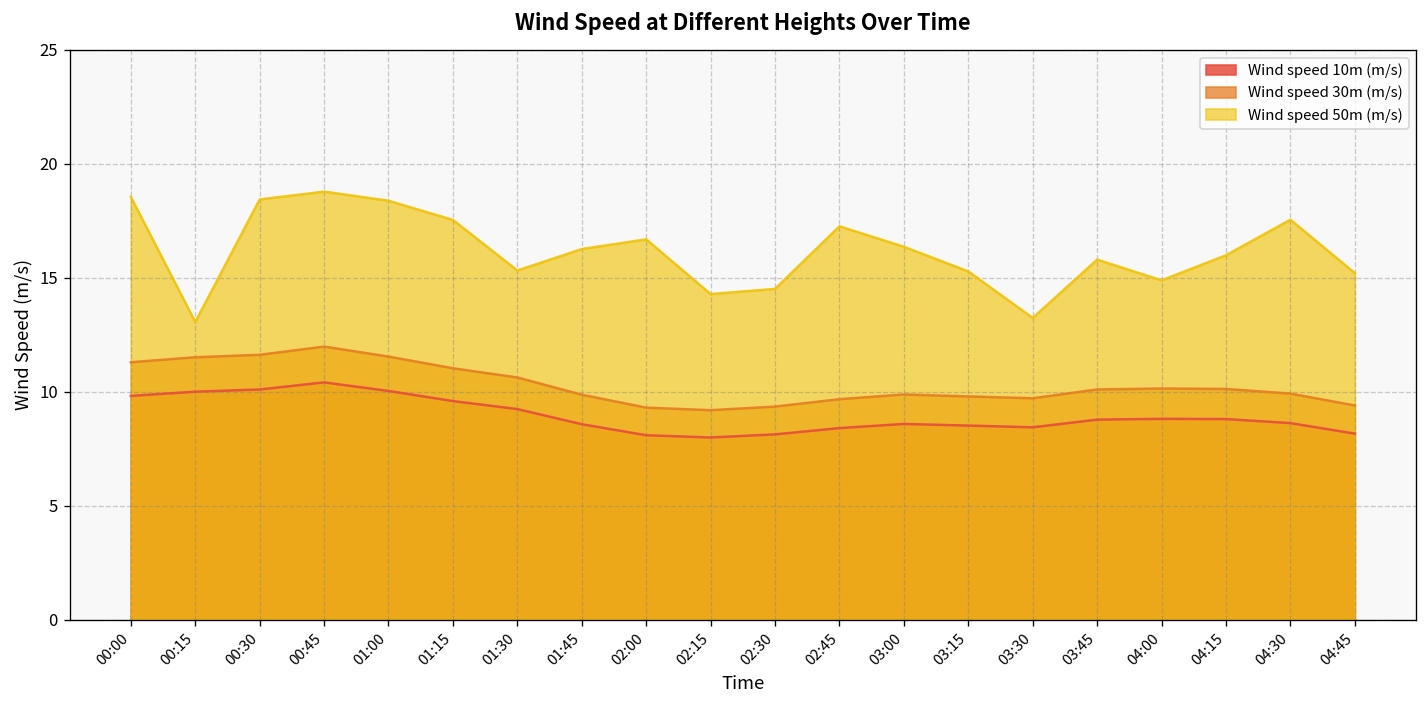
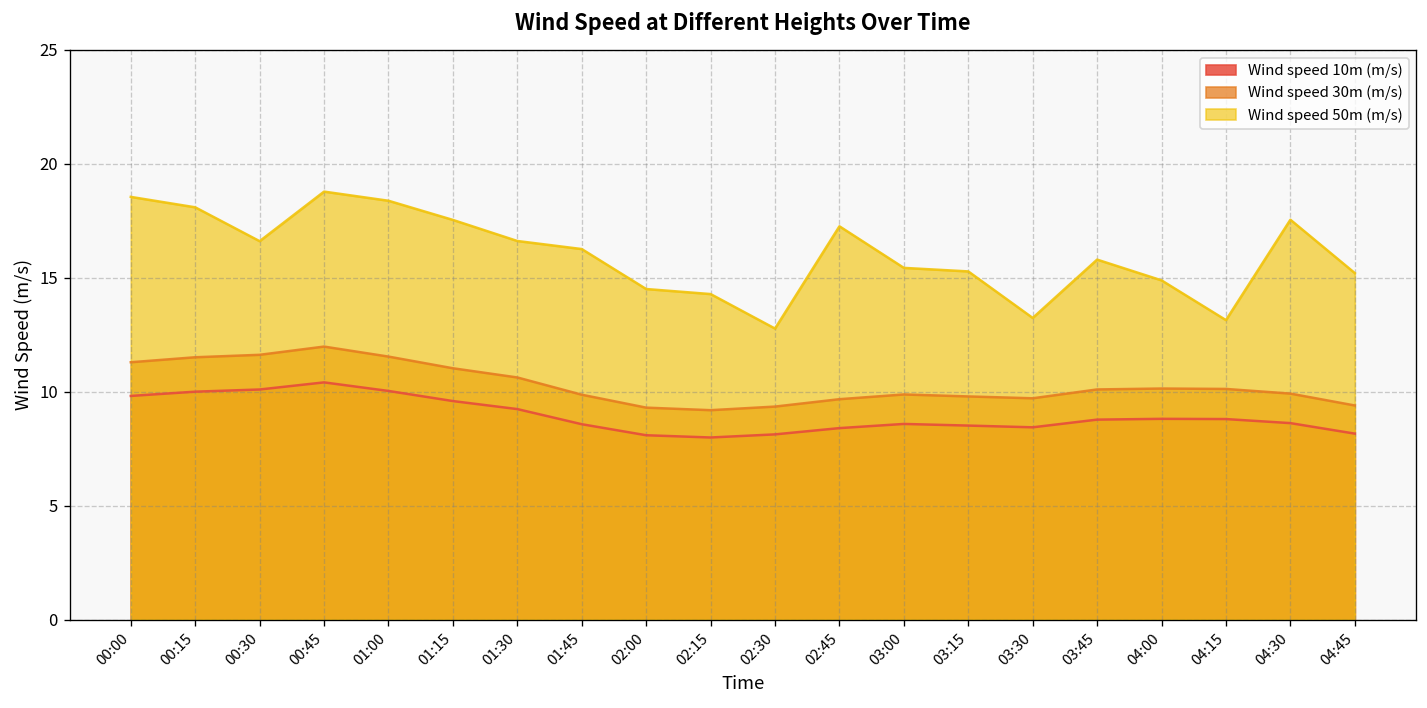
  {
    "Wind speed 50m (m/s)": {
      "00:00": 18.6,
-     "00:15": 13.1,
-     "00:30": 18.4,
+     "00:15": 18.1,
+     "00:30": 16.6,
      "00:45": 18.8,
      "01:00": 18.4,
      "01:15": 17.5,
-     "01:30": 15.3,
+     "01:30": 16.6,
      "01:45": 16.3,
-     "02:00": 16.7,
+     "02:00": 14.5,
      "02:15": 14.3,
-     "02:30": 14.5,
+     "02:30": 12.8,
      "02:45": 17.3,
-     "03:00": 16.4,
+     "03:00": 15.4,
      "03:15": 15.3,
      "03:30": 13.2,
      "03:45": 15.8,
      "04:00": 14.9,
-     "04:15": 16.0,
+     "04:15": 13.1,
      "04:30": 17.6,
      "04:45": 15.2
    }
  }
